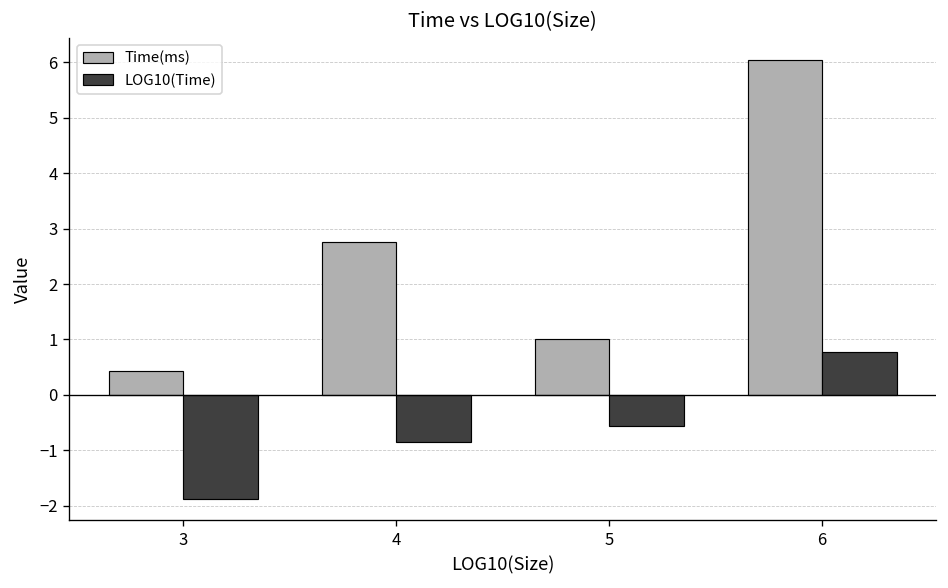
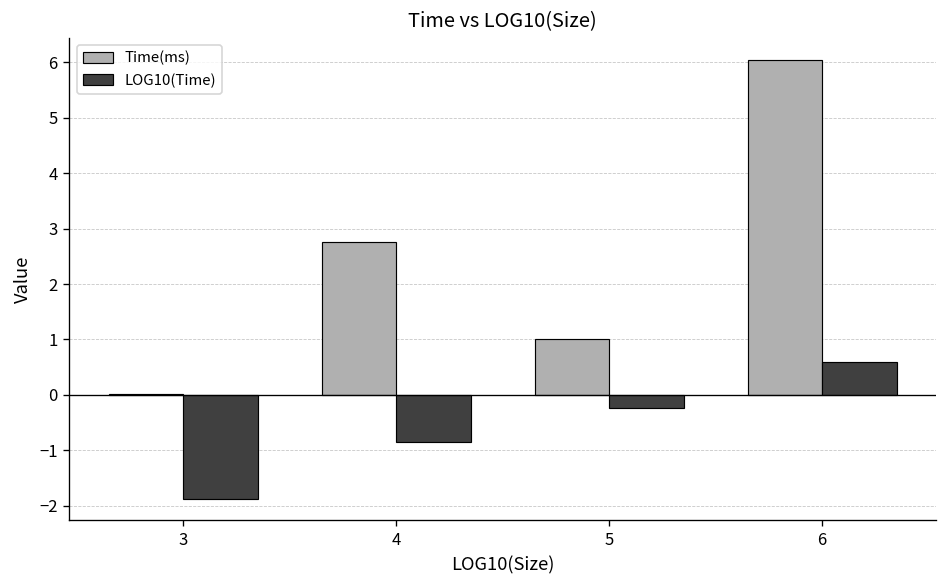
  {
    "Time(ms)": {
-     "3": 0.4,
+     "3": 0.0,
      "4": 2.8,
      "5": 1.0,
      "6": 6.0
    },
    "LOG10(Time)": {
      "3": -1.9,
      "4": -0.8,
-     "5": -0.6,
-     "6": 0.8
+     "5": -0.2,
+     "6": 0.6
    }
  }
